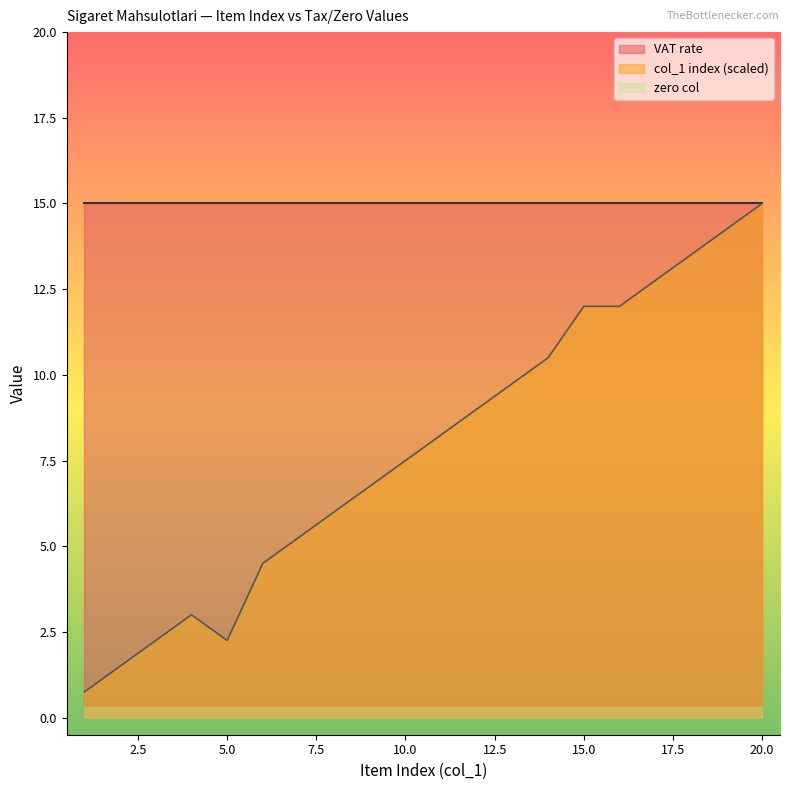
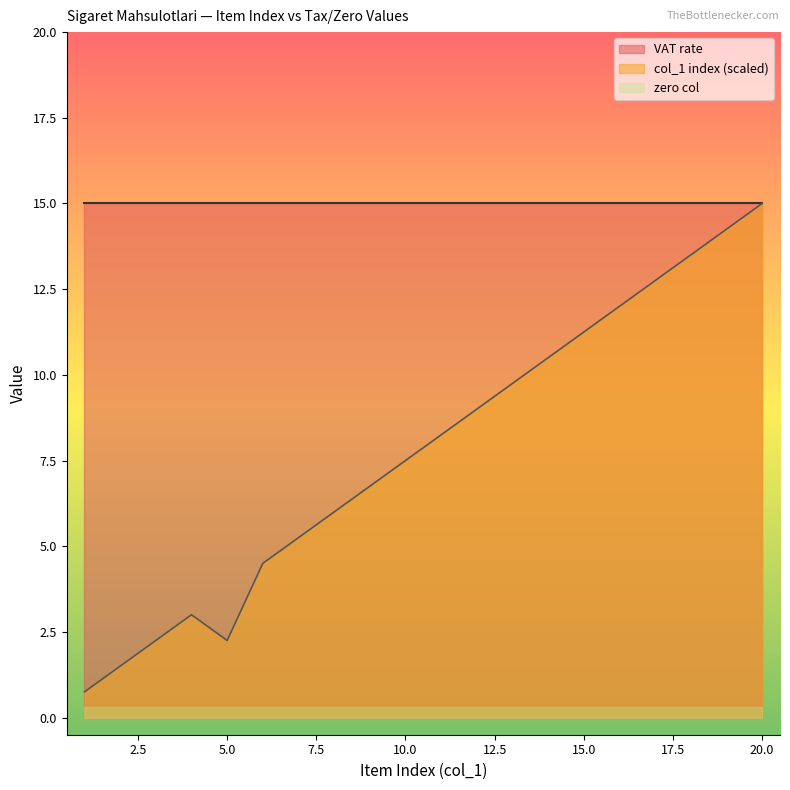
  {
    "VAT rate": {
      "5.0": 15.0,
      "10.0": 15.0,
      "15.0": 15.0
    },
    "col_1 index (scaled)": {
      "5.0": 2.3,
      "10.0": 7.5,
-     "15.0": 12.0
+     "15.0": 11.3
    },
    "zero col": {
      "5.0": 0.3,
      "10.0": 0.3,
      "15.0": 0.3,
      "20.0": 0.3
    }
  }
